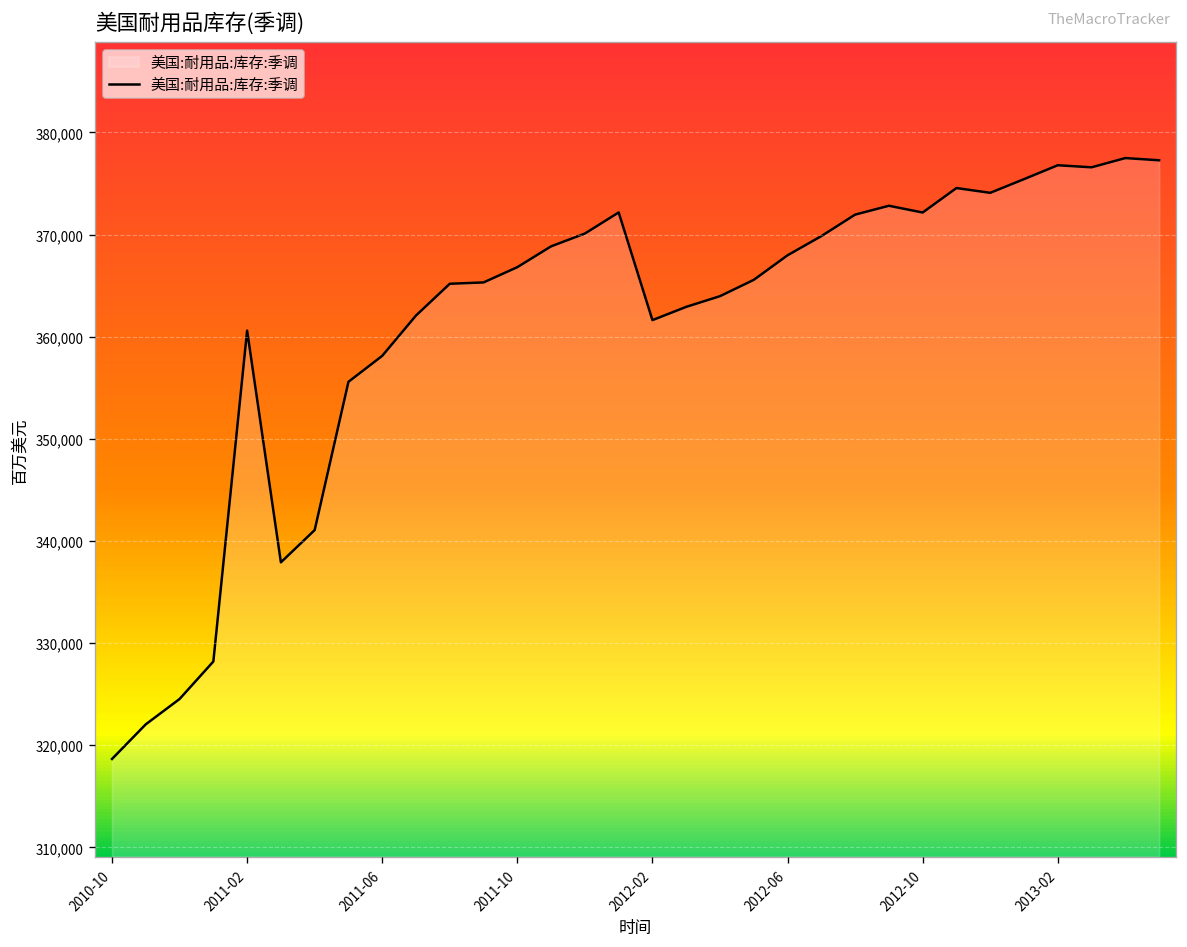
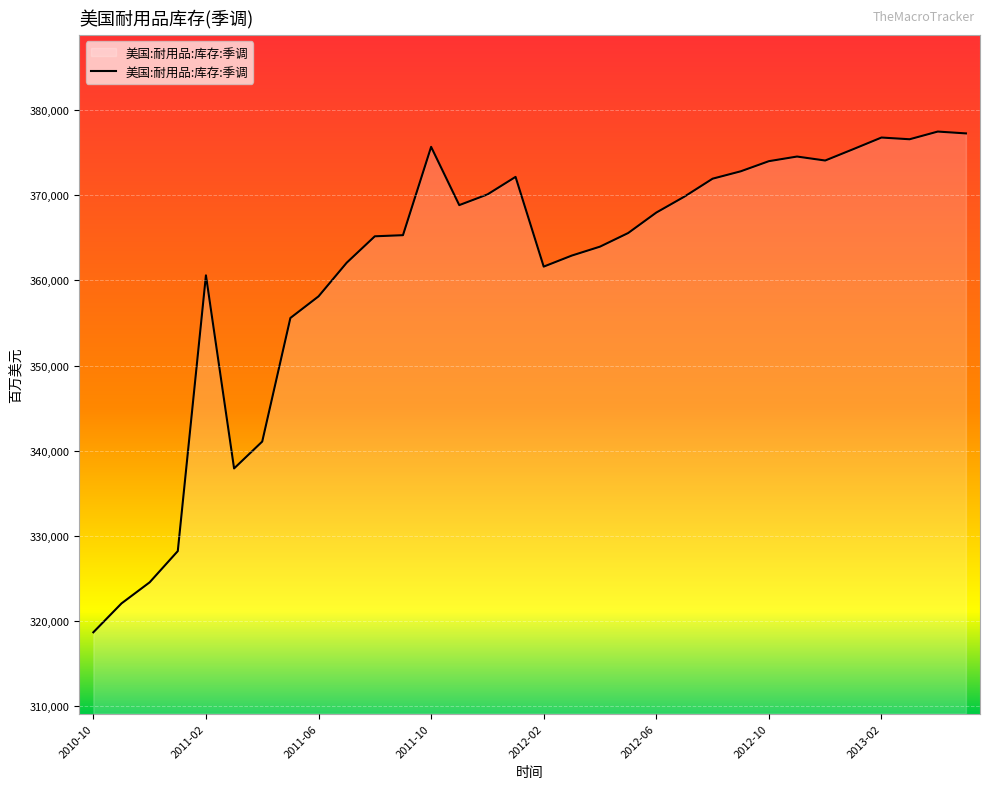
  {
    "2010-10": "319,000",
    "2011-02": "361,000",
    "2011-06": "358,000",
-   "2011-10": "367,000",
+   "2011-10": "376,000",
    "2012-02": "362,000",
    "2012-06": "368,000",
-   "2012-10": "372,000",
+   "2012-10": "374,000",
    "2013-02": "377,000"
  }
